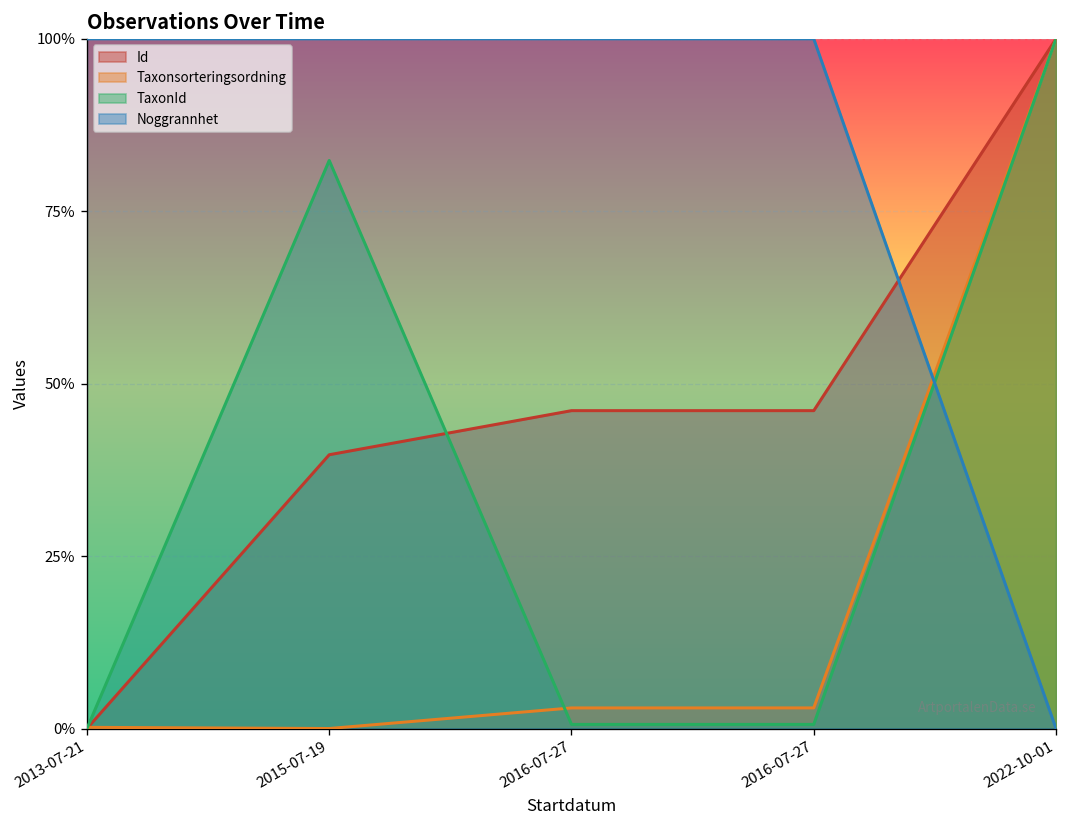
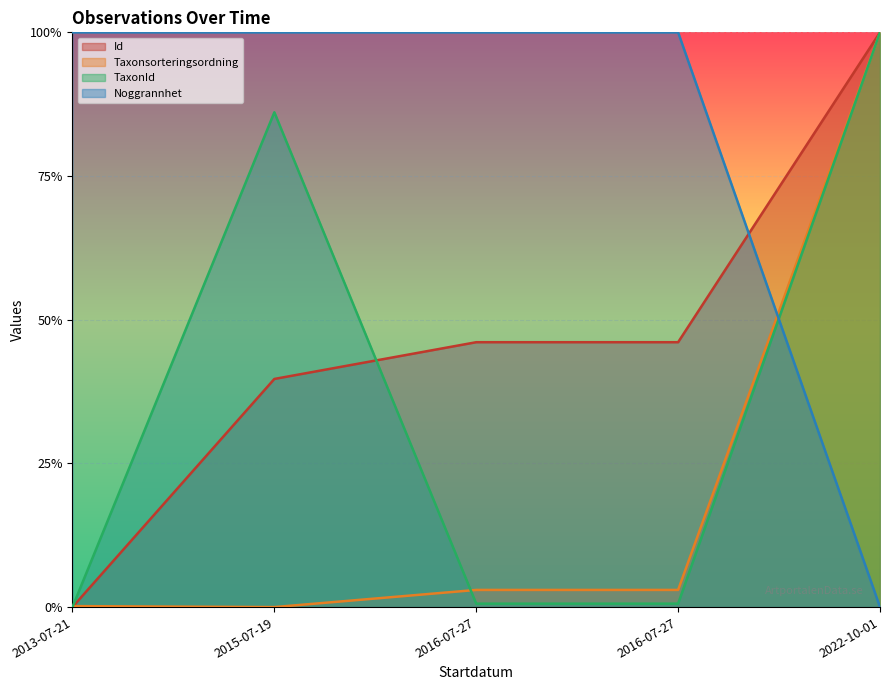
  {
    "TaxonId": {
-     "2015-07-19": "82%"
+     "2015-07-19": "86%"
    },
    "Noggrannhet": {
      "2013-07-21": "100%",
      "2015-07-19": "100%",
      "2022-10-01": "0%"
    }
  }
